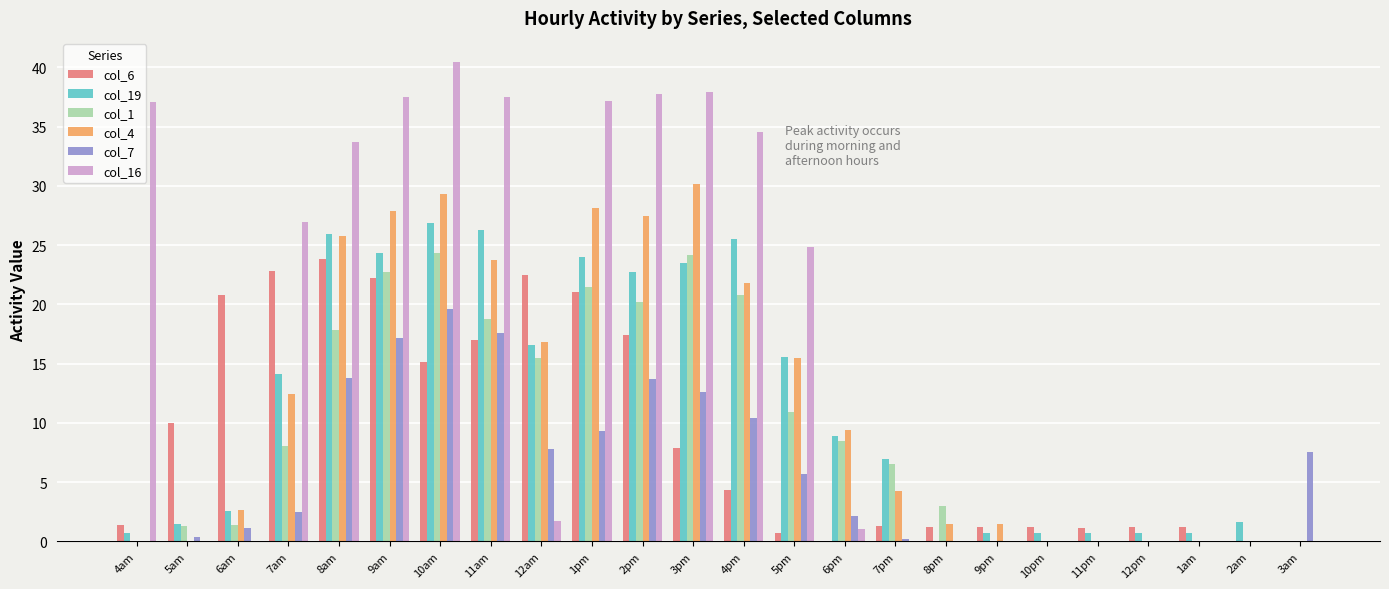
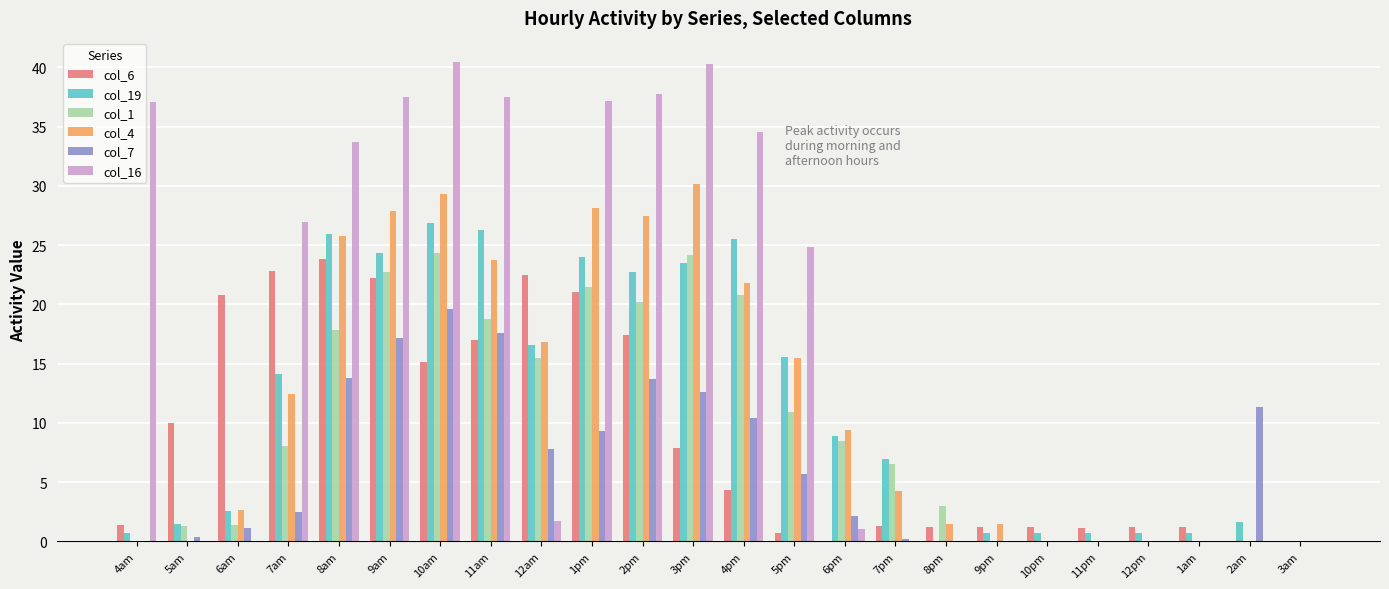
  {
    "col_19": {
      "4am": 0.7,
      "5am": 1.4,
      "6am": 2.6,
      "7am": 14.1,
      "8am": 25.9,
      "9am": 24.3,
      "10am": 26.9,
      "11am": 26.2,
      "12am": 16.5,
      "1pm": 24.0,
      "2pm": 22.7,
      "3pm": 23.5,
      "4pm": 25.5,
      "5pm": 15.6,
      "6pm": 8.9,
      "7pm": 7.0,
      "8pm": 0.0,
      "9pm": 0.7,
      "10pm": 0.7,
      "11pm": 0.7,
      "12pm": 0.7,
      "1am": 0.7,
      "2am": 1.6,
      "3am": 0.0
    },
    "col_1": {
      "4am": 0.0,
      "5am": 1.3,
      "6am": 1.4,
      "7am": 8.0,
      "8am": 17.9,
      "9am": 22.7,
      "10am": 24.3,
      "11am": 18.7,
      "12am": 15.5,
      "1pm": 21.4,
      "2pm": 20.2,
      "3pm": 24.1,
      "4pm": 20.8,
      "5pm": 10.9,
      "6pm": 8.5,
      "7pm": 6.5,
      "8pm": 3.0,
      "9pm": 0.0,
      "10pm": 0.0,
      "11pm": 0.0,
      "12pm": 0.0,
      "1am": 0.0,
      "2am": 0.0,
      "3am": 0.0
    },
    "col_7": {
      "4am": 0.0,
      "5am": 0.4,
      "6am": 1.1,
      "7am": 2.5,
      "8am": 13.8,
      "9am": 17.2,
      "10am": 19.6,
      "11am": 17.6,
      "12am": 7.8,
      "1pm": 9.3,
      "2pm": 13.7,
      "3pm": 12.6,
      "4pm": 10.4,
      "5pm": 5.7,
      "6pm": 2.2,
      "8pm": 0.0,
      "9pm": 0.0,
      "10pm": 0.0,
      "11pm": 0.0,
      "12pm": 0.0,
      "1am": 0.0,
-     "2am": 0.0,
-     "3am": 7.5
+     "2am": 11.3,
+     "3am": 0.0
    },
    "col_16": {
      "4am": 37.1,
      "5am": 0.0,
      "6am": 0.0,
      "7am": 26.9,
      "8am": 33.7,
      "9am": 37.5,
      "10am": 40.5,
      "11am": 37.5,
      "12am": 1.7,
      "1pm": 37.2,
      "2pm": 37.8,
-     "3pm": 38.0,
+     "3pm": 40.3,
      "4pm": 34.6,
      "5pm": 24.9,
      "6pm": 1.0,
      "7pm": 0.0,
      "8pm": 0.0,
      "9pm": 0.0,
      "10pm": 0.0,
      "11pm": 0.0,
      "12pm": 0.0,
      "1am": 0.0,
      "2am": 0.0,
      "3am": 0.0
    }
  }
